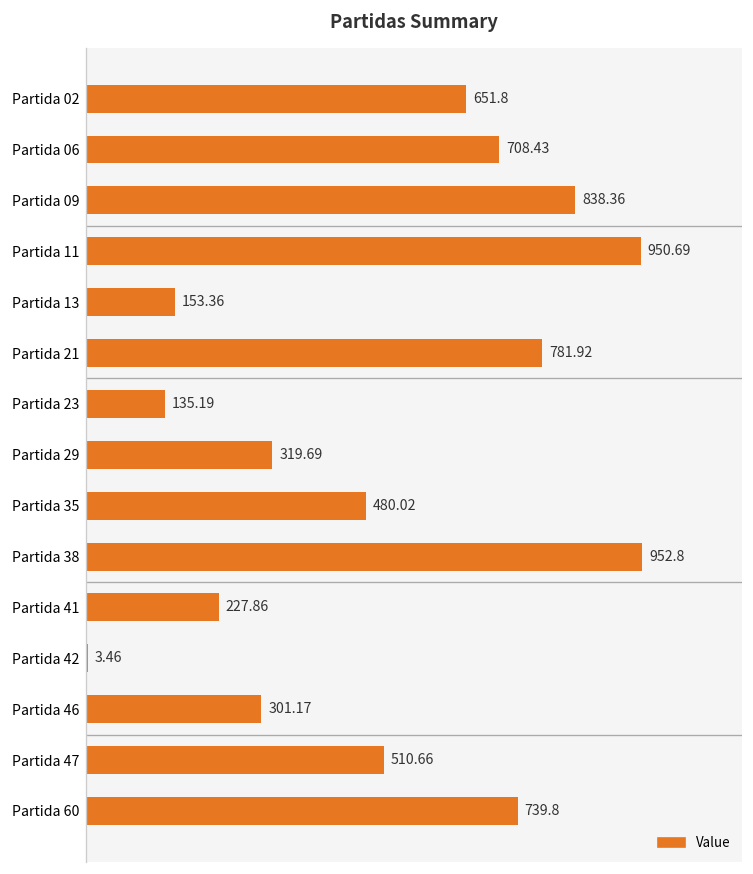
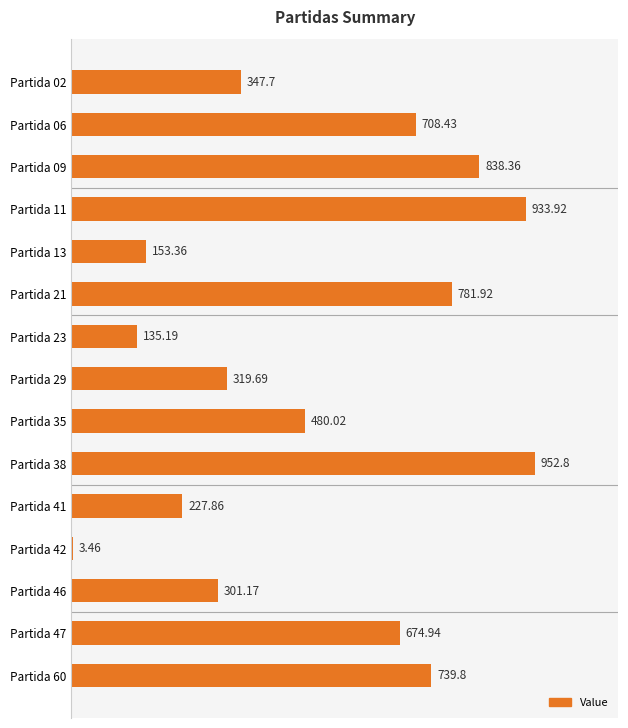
  {
-   "Partida 02": 651.8,
+   "Partida 02": 347.7,
    "Partida 06": 708.43,
    "Partida 09": 838.36,
-   "Partida 11": 950.69,
+   "Partida 11": 933.92,
    "Partida 13": 153.36,
    "Partida 21": 781.92,
    "Partida 23": 135.19,
    "Partida 29": 319.69,
    "Partida 35": 480.02,
    "Partida 38": 952.8,
    "Partida 41": 227.86,
    "Partida 42": 3.46,
    "Partida 46": 301.17,
-   "Partida 47": 510.66,
+   "Partida 47": 674.94,
    "Partida 60": 739.8
  }
